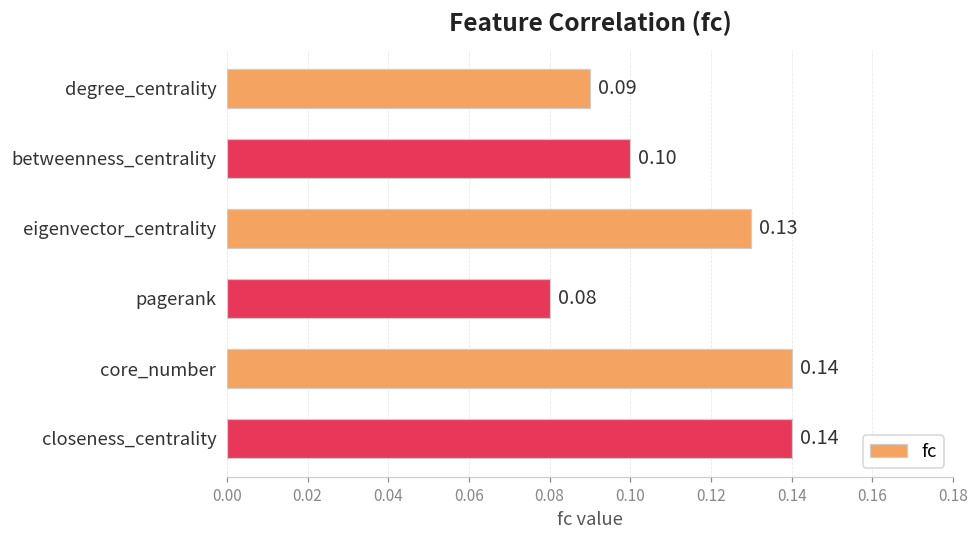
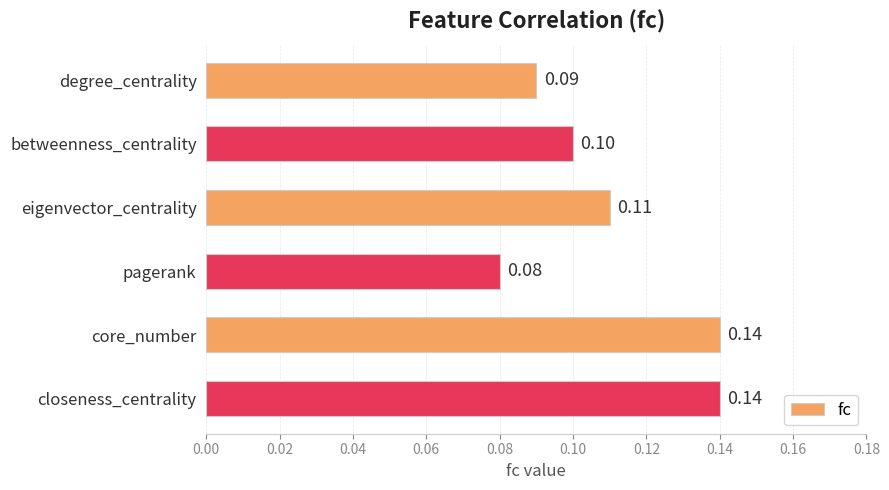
  {
    "degree_centrality": 0.09,
    "betweenness_centrality": 0.10,
-   "eigenvector_centrality": 0.13,
+   "eigenvector_centrality": 0.11,
    "pagerank": 0.08,
    "core_number": 0.14,
    "closeness_centrality": 0.14
  }
